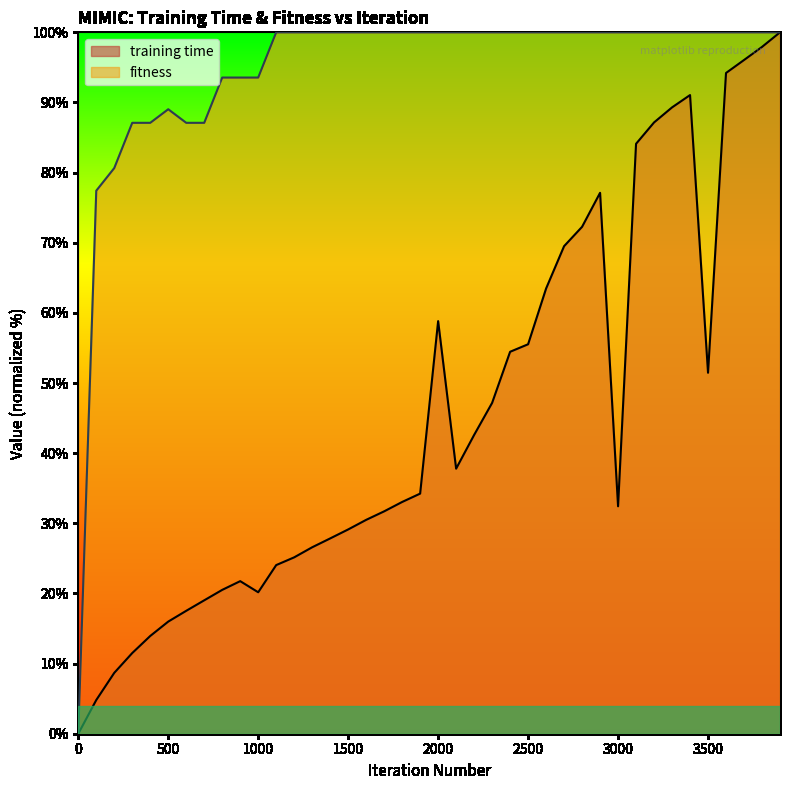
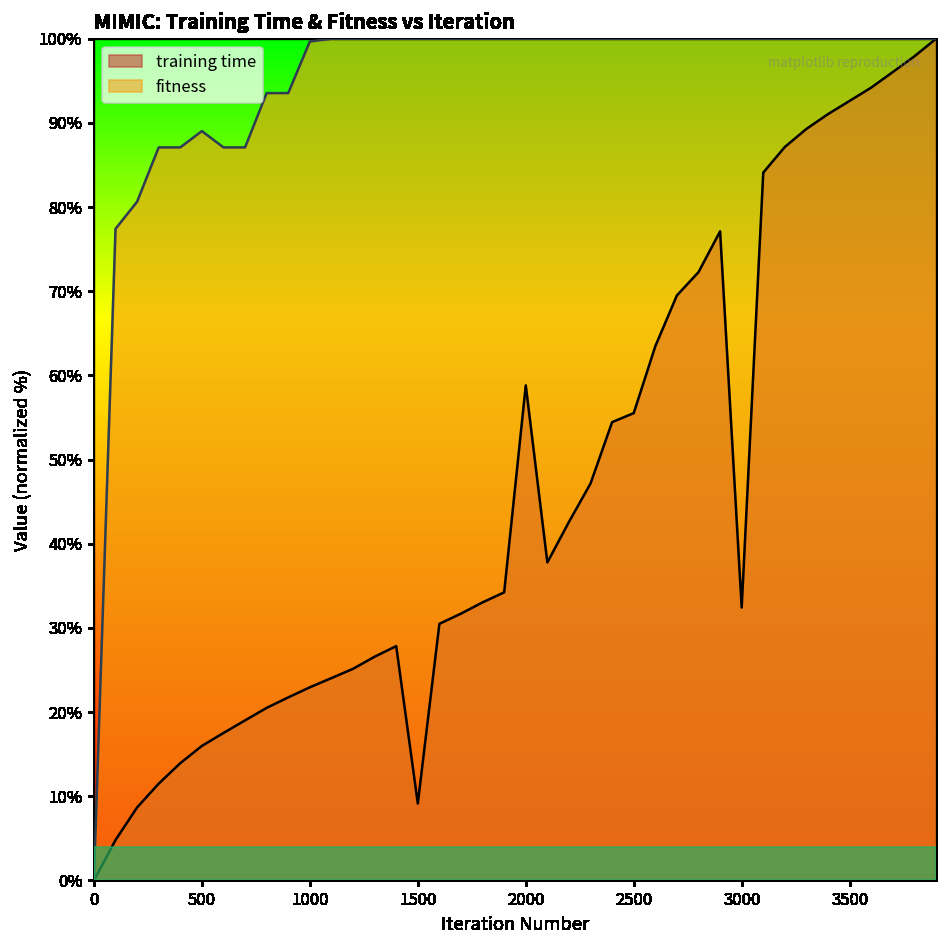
  {
    "training time": {
      "500": "16%",
-     "1000": "20%",
-     "1500": "29%",
+     "1000": "23%",
+     "1500": "9%",
      "2000": "59%",
      "2500": "56%",
      "3000": "32%",
-     "3500": "51%"
+     "3500": "93%"
    },
    "fitness": {
      "500": "89%",
-     "1000": "94%",
+     "1000": "100%",
      "1500": "100%",
      "2000": "100%",
      "2500": "100%",
      "3000": "100%",
      "3500": "100%"
    }
  }
